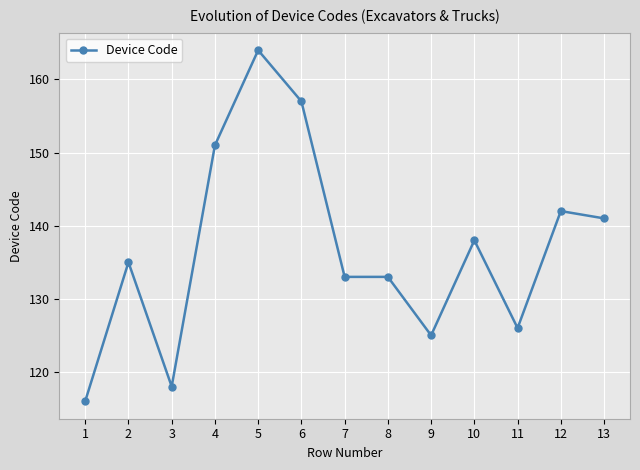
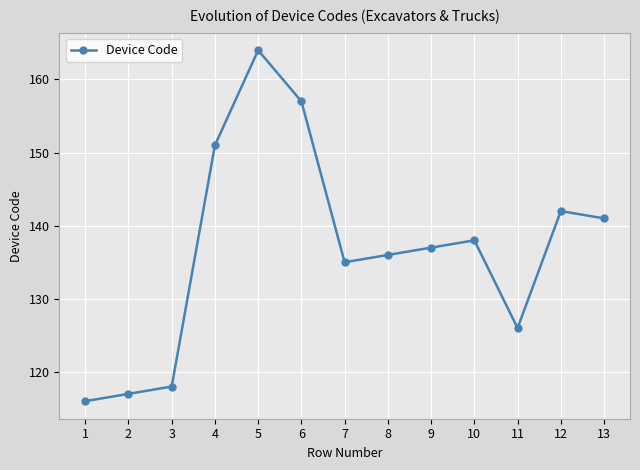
  {
    "1": 116,
-   "2": 135,
+   "2": 117,
    "3": 118,
    "4": 151,
    "5": 164,
    "6": 157,
-   "7": 133,
-   "8": 133,
-   "9": 125,
+   "7": 135,
+   "8": 136,
+   "9": 137,
    "10": 138,
    "11": 126,
    "12": 142,
    "13": 141
  }
